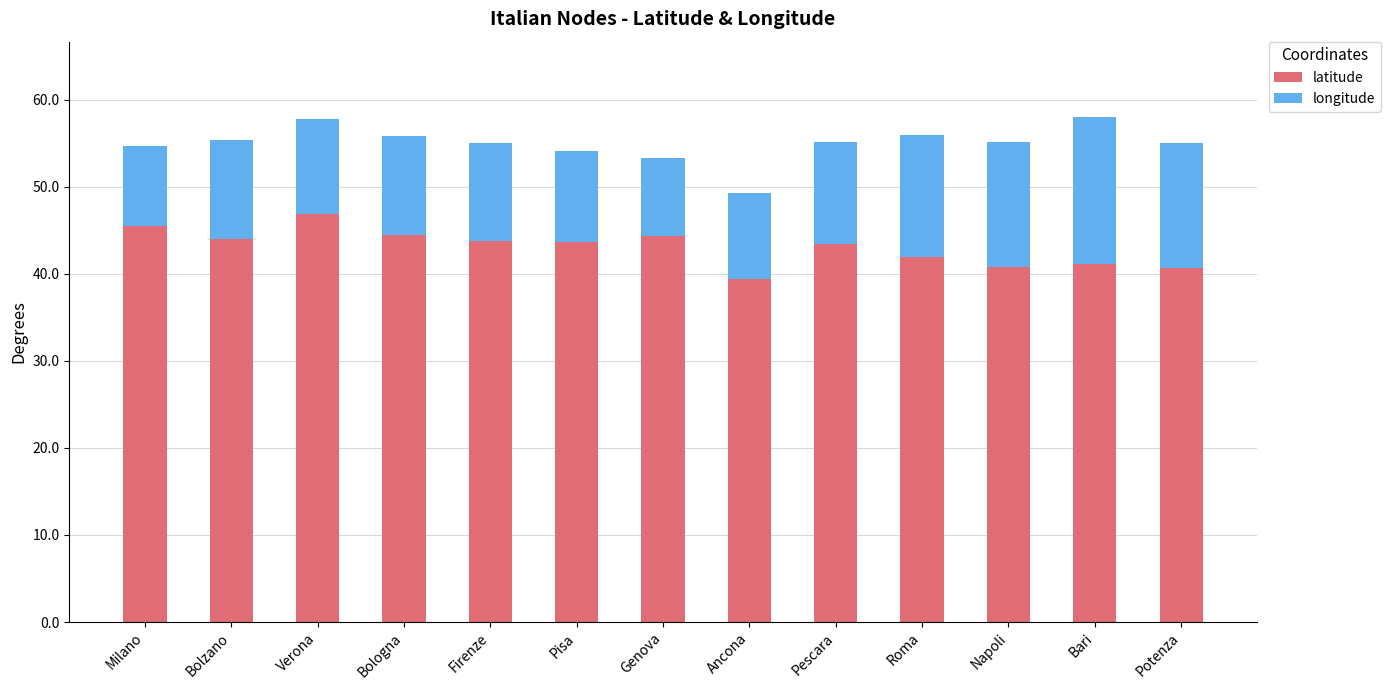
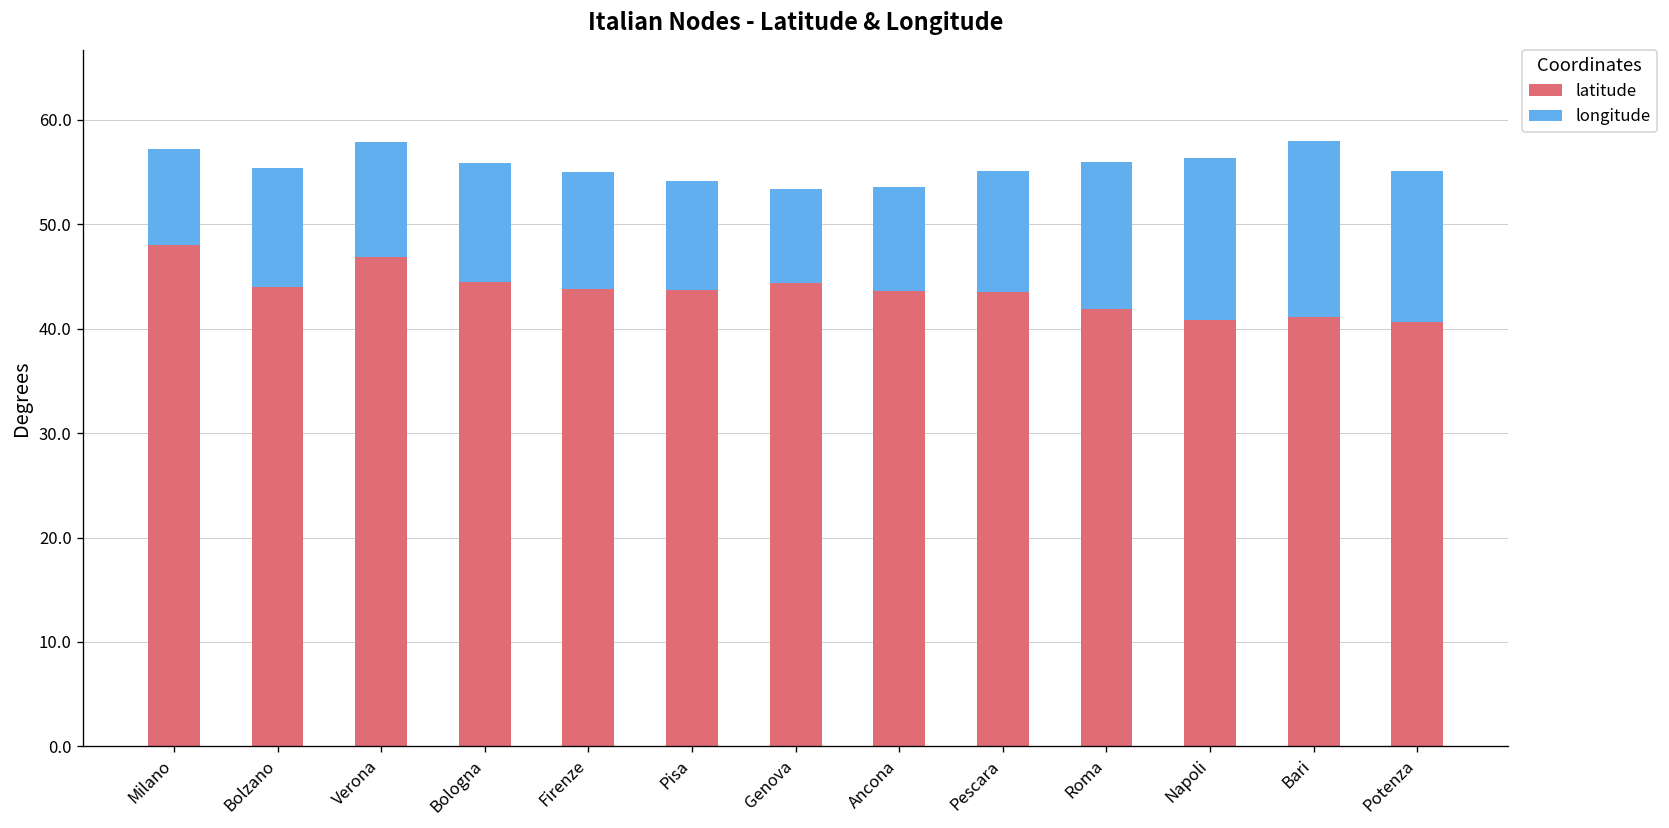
  {
    "latitude": {
-     "Milano": 45,
+     "Milano": 48,
      "Bolzano": 44,
      "Verona": 47,
      "Bologna": 44,
      "Firenze": 44,
      "Pisa": 44,
      "Genova": 44,
-     "Ancona": 39,
+     "Ancona": 44,
      "Pescara": 43,
      "Roma": 42,
      "Napoli": 41,
      "Bari": 41,
      "Potenza": 41
    },
    "longitude": {
      "Milano": 9,
      "Bolzano": 11,
      "Verona": 11,
      "Bologna": 11,
      "Firenze": 11,
      "Pisa": 10,
      "Genova": 9,
      "Ancona": 10,
      "Pescara": 12,
      "Roma": 14,
-     "Napoli": 14,
+     "Napoli": 15,
      "Bari": 17,
      "Potenza": 14
    }
  }
